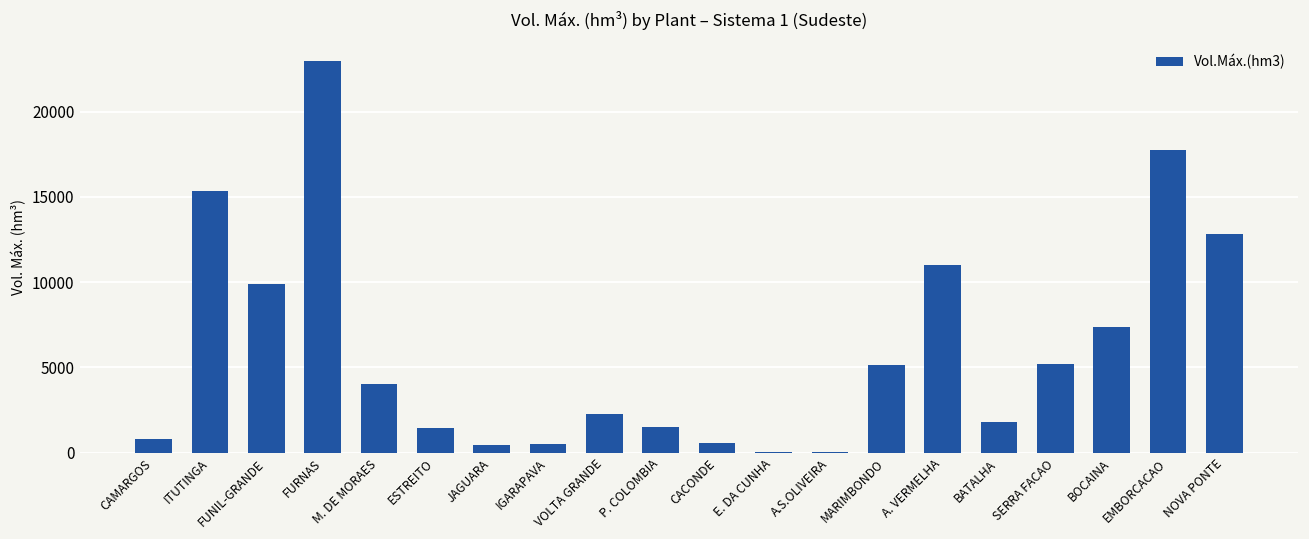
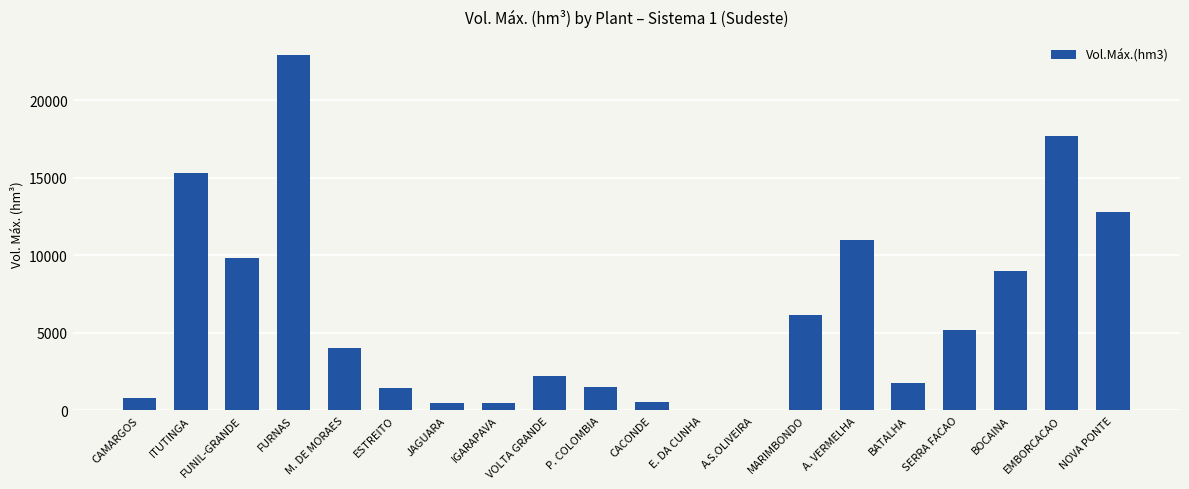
  {
    "CAMARGOS": 800,
    "ITUTINGA": 15300,
    "FUNIL-GRANDE": 9900,
    "FURNAS": 23000,
    "M. DE MORAES": 4000,
    "ESTREITO": 1400,
    "JAGUARA": 500,
    "IGARAPAVA": 500,
    "VOLTA GRANDE": 2200,
    "P. COLOMBIA": 1500,
    "CACONDE": 600,
-   "MARIMBONDO": 5200,
+   "MARIMBONDO": 6200,
    "A. VERMELHA": 11000,
    "BATALHA": 1800,
    "SERRA FACAO": 5200,
-   "BOCAINA": 7300,
+   "BOCAINA": 9000,
    "EMBORCACAO": 17700,
    "NOVA PONTE": 12800
  }
